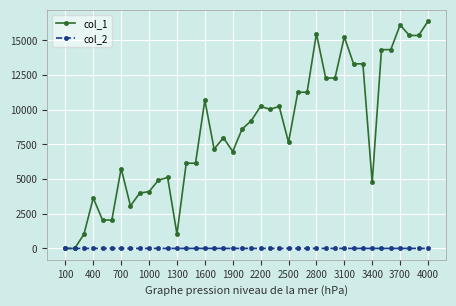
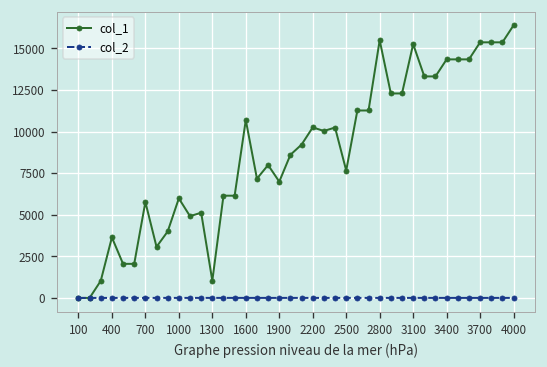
  {
    "col_1": {
      "400": 3600,
      "700": 5800,
-     "1000": 4100,
+     "1000": 6000,
      "1300": 1000,
      "1600": 10700,
      "1900": 7000,
      "2200": 10200,
      "2500": 7700,
      "2800": 15500,
      "3100": 15300,
-     "3400": 4800,
-     "3700": 16100,
+     "3400": 14300,
+     "3700": 15400,
      "4000": 16400
    },
    "col_2": {
      "400": 0,
      "700": 0,
      "1000": 0,
      "1300": 0,
      "1600": 0,
      "1900": 0,
      "2200": 0,
      "2500": 0,
      "2800": 0,
      "3100": 0,
      "3400": 0,
      "3700": 0,
      "4000": 0
    }
  }
